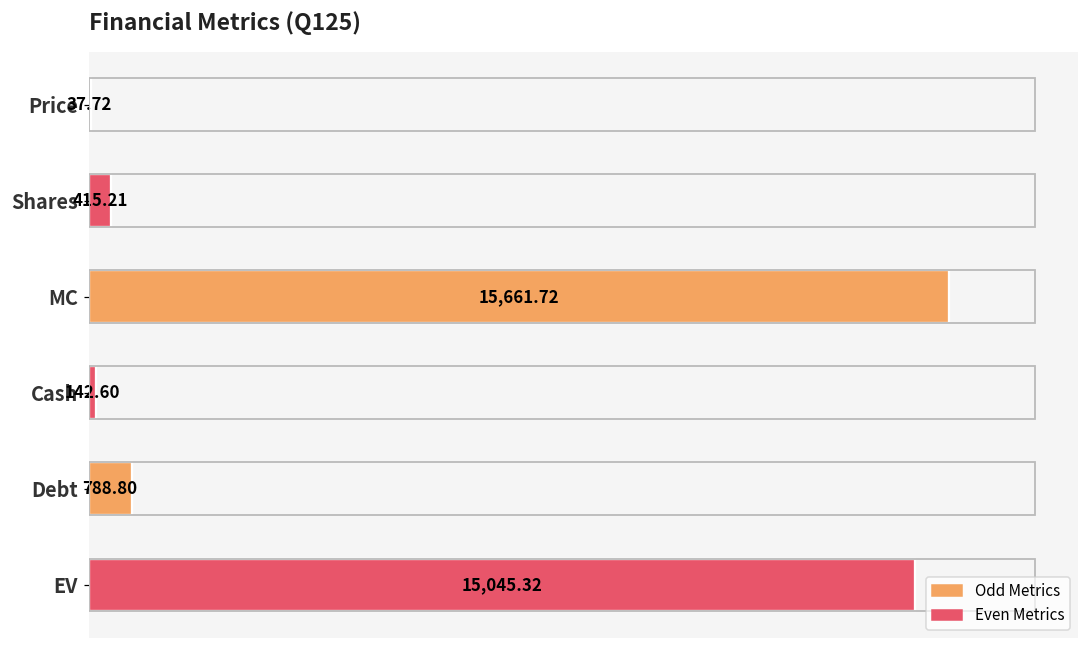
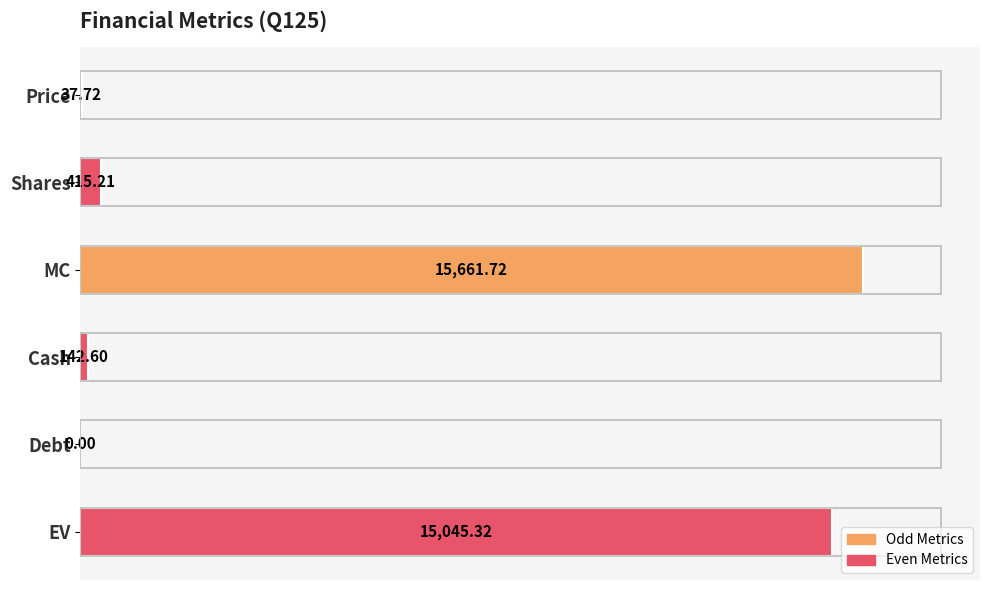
  {
    "Price": "37.72",
    "Shares": "415.21",
    "MC": "15,661.72",
    "Cash": "142.60",
-   "Debt": "788.80",
+   "Debt": "0.00",
    "EV": "15,045.32"
  }
